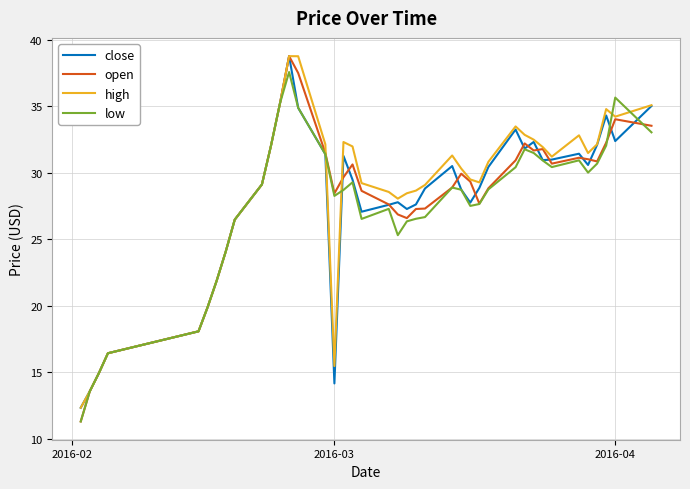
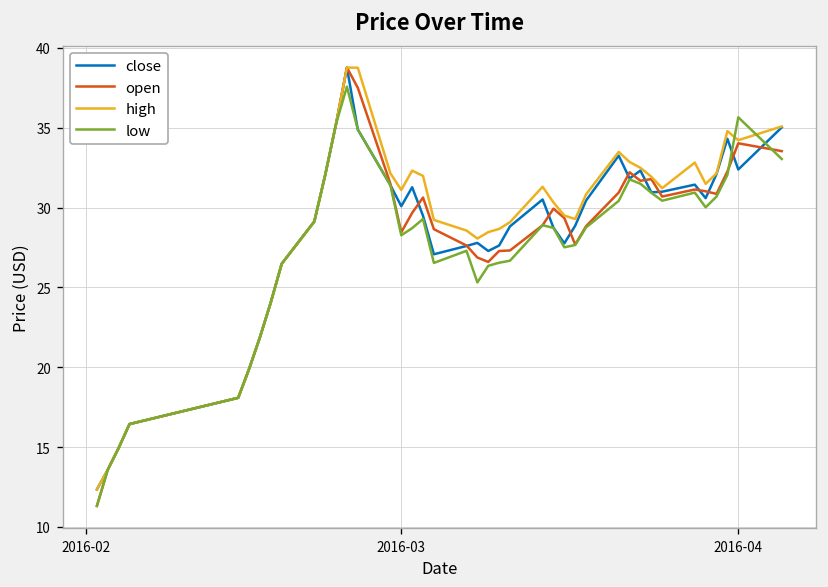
  {
    "close": {
-     "2016-03": 14.2,
+     "2016-03": 30.1,
      "2016-04": 32.4
    },
    "high": {
-     "2016-03": 15.5
+     "2016-03": 31.1
    },
    "low": {
      "2016-04": 35.6
    }
  }
